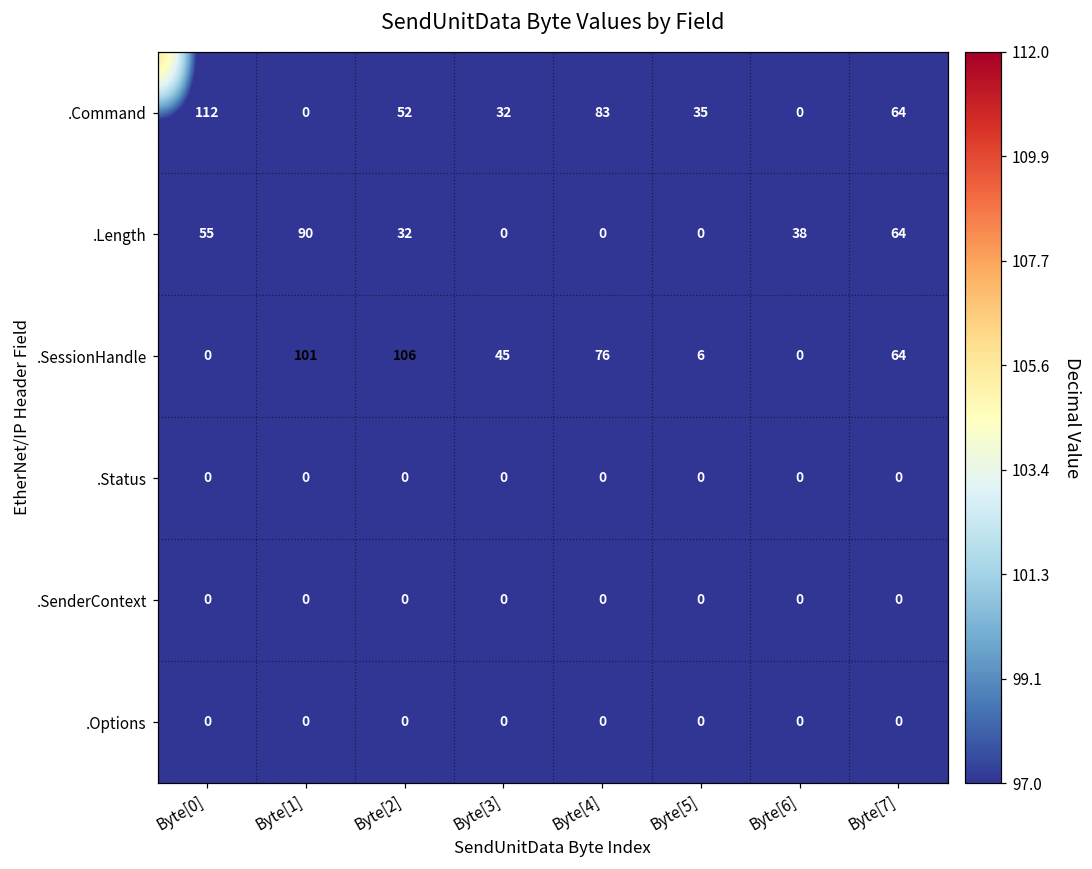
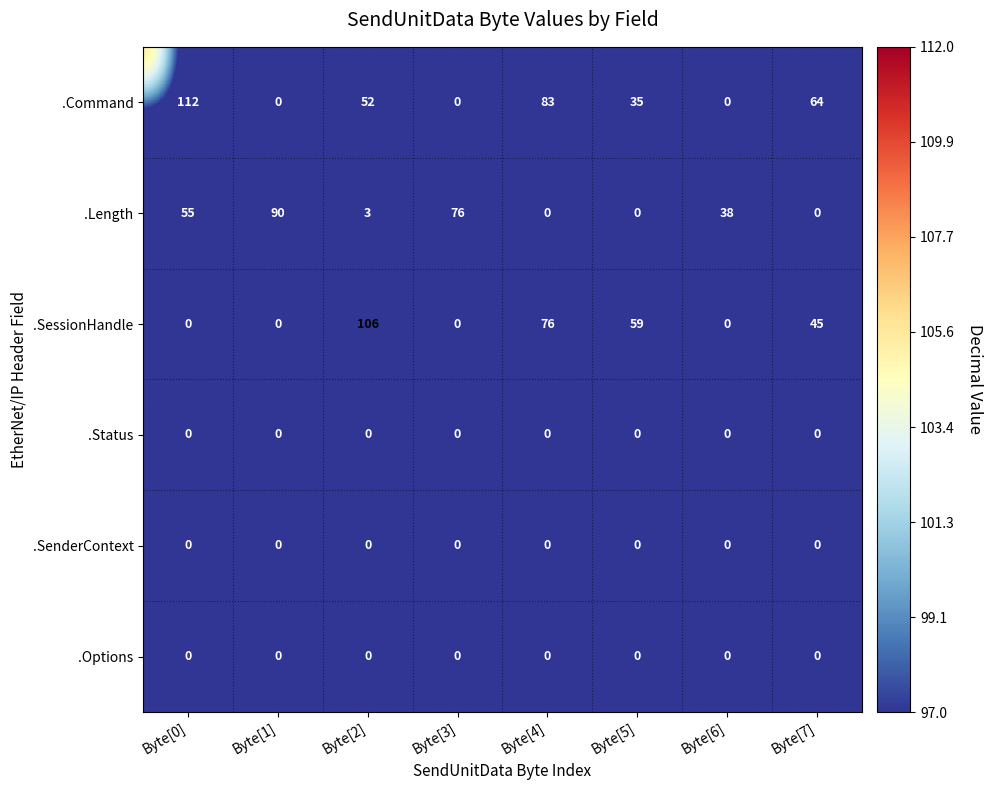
  {
    ".Command": {
      "Byte[0]": 112,
      "Byte[1]": 0,
      "Byte[2]": 52,
-     "Byte[3]": 32,
+     "Byte[3]": 0,
      "Byte[4]": 83,
      "Byte[5]": 35,
      "Byte[6]": 0,
      "Byte[7]": 64
    },
    ".Length": {
      "Byte[0]": 55,
      "Byte[1]": 90,
-     "Byte[2]": 32,
-     "Byte[3]": 0,
+     "Byte[2]": 3,
+     "Byte[3]": 76,
      "Byte[4]": 0,
      "Byte[5]": 0,
      "Byte[6]": 38,
-     "Byte[7]": 64
+     "Byte[7]": 0
    },
    ".SessionHandle": {
      "Byte[0]": 0,
-     "Byte[1]": 101,
+     "Byte[1]": 0,
      "Byte[2]": 106,
-     "Byte[3]": 45,
+     "Byte[3]": 0,
      "Byte[4]": 76,
-     "Byte[5]": 6,
+     "Byte[5]": 59,
      "Byte[6]": 0,
-     "Byte[7]": 64
+     "Byte[7]": 45
    },
    ".Status": {
      "Byte[0]": 0,
      "Byte[1]": 0,
      "Byte[2]": 0,
      "Byte[3]": 0,
      "Byte[4]": 0,
      "Byte[5]": 0,
      "Byte[6]": 0,
      "Byte[7]": 0
    },
    ".SenderContext": {
      "Byte[0]": 0,
      "Byte[1]": 0,
      "Byte[2]": 0,
      "Byte[3]": 0,
      "Byte[4]": 0,
      "Byte[5]": 0,
      "Byte[6]": 0,
      "Byte[7]": 0
    },
    ".Options": {
      "Byte[0]": 0,
      "Byte[1]": 0,
      "Byte[2]": 0,
      "Byte[3]": 0,
      "Byte[4]": 0,
      "Byte[5]": 0,
      "Byte[6]": 0,
      "Byte[7]": 0
    }
  }
